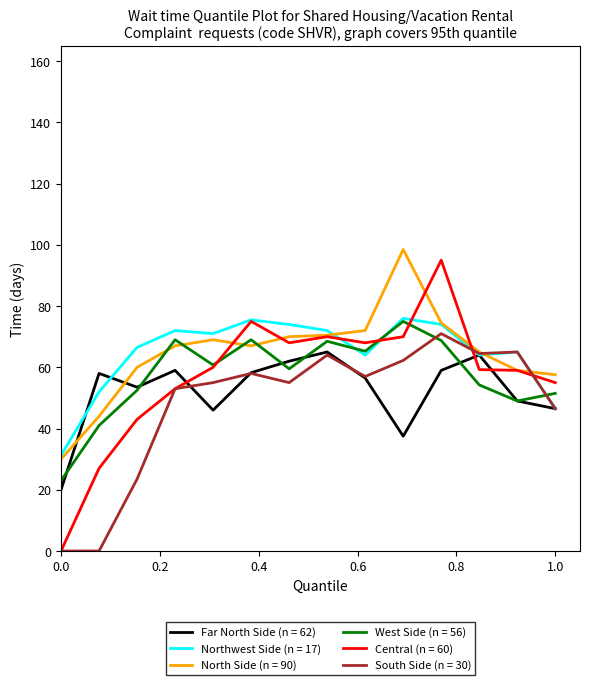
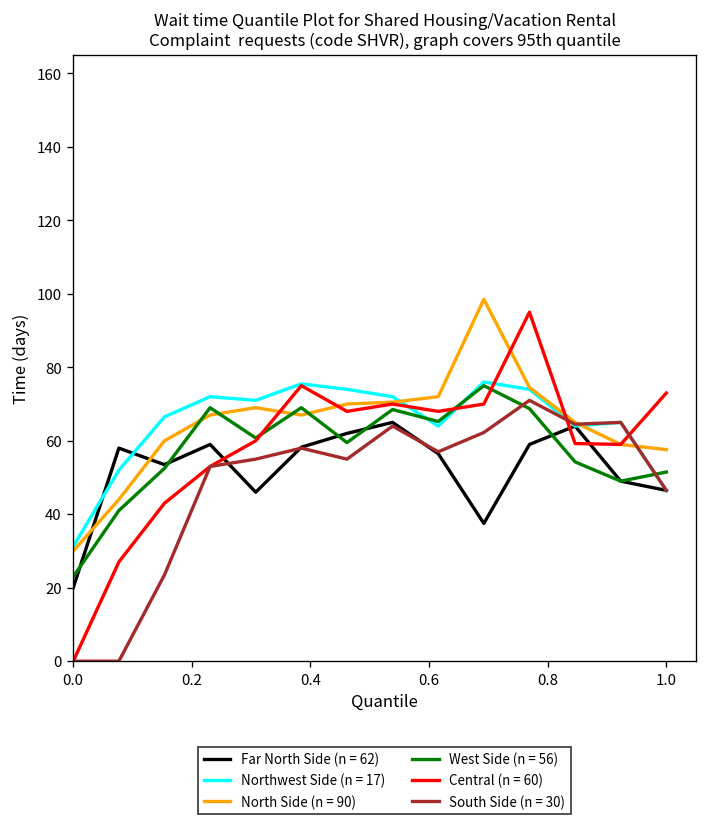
  {
    "Far North Side (n = 62)": {
      "0.0": 20
    },
    "Northwest Side (n = 17)": {
      "0.0": 31
    },
    "North Side (n = 90)": {
      "0.0": 30,
      "1.0": 58
    },
    "West Side (n = 56)": {
      "0.0": 23,
      "1.0": 51
    },
    "Central (n = 60)": {
-     "1.0": 55
+     "1.0": 73
    }
  }
